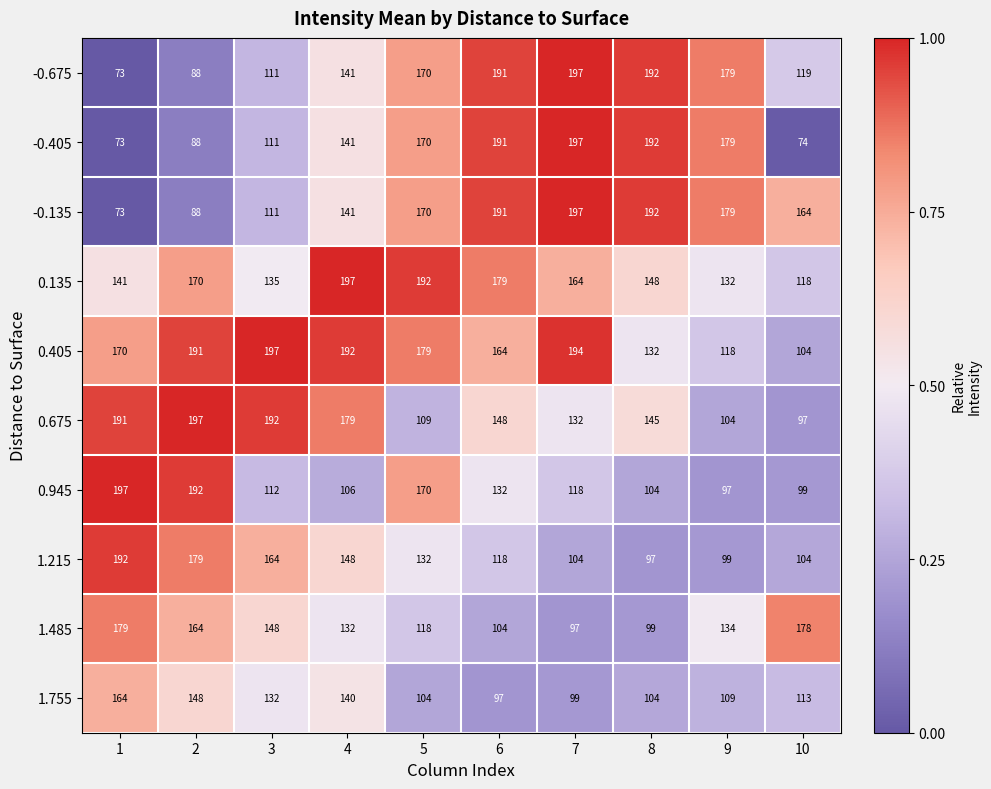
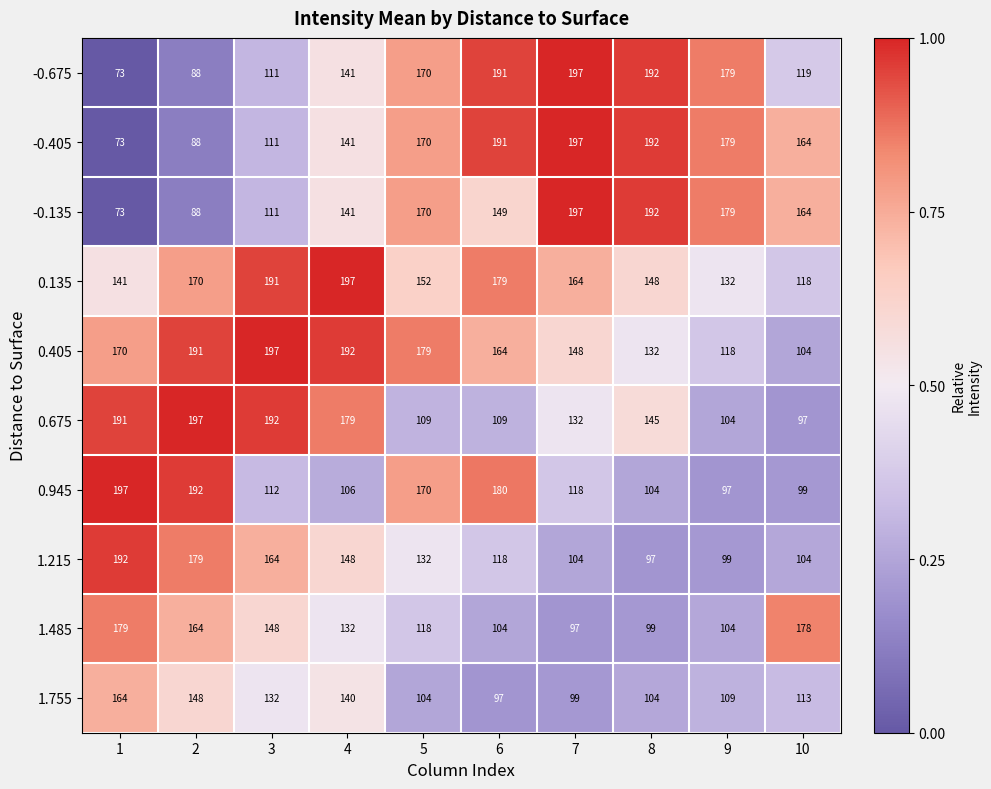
  {
    "-0.675": {
      "1": 73,
      "2": 88,
      "3": 111,
      "4": 141,
      "5": 170,
      "6": 191,
      "7": 197,
      "8": 192,
      "9": 179,
      "10": 119
    },
    "-0.405": {
      "1": 73,
      "2": 88,
      "3": 111,
      "4": 141,
      "5": 170,
      "6": 191,
      "7": 197,
      "8": 192,
      "9": 179,
-     "10": 74
+     "10": 164
    },
    "-0.135": {
      "1": 73,
      "2": 88,
      "3": 111,
      "4": 141,
      "5": 170,
-     "6": 191,
+     "6": 149,
      "7": 197,
      "8": 192,
      "9": 179,
      "10": 164
    },
    "0.135": {
      "1": 141,
      "2": 170,
-     "3": 135,
+     "3": 191,
      "4": 197,
-     "5": 192,
+     "5": 152,
      "6": 179,
      "7": 164,
      "8": 148,
      "9": 132,
      "10": 118
    },
    "0.405": {
      "1": 170,
      "2": 191,
      "3": 197,
      "4": 192,
      "5": 179,
      "6": 164,
-     "7": 194,
+     "7": 148,
      "8": 132,
      "9": 118,
      "10": 104
    },
    "0.675": {
      "1": 191,
      "2": 197,
      "3": 192,
      "4": 179,
      "5": 109,
-     "6": 148,
+     "6": 109,
      "7": 132,
      "8": 145,
      "9": 104,
      "10": 97
    },
    "0.945": {
      "1": 197,
      "2": 192,
      "3": 112,
      "4": 106,
      "5": 170,
-     "6": 132,
+     "6": 180,
      "7": 118,
      "8": 104,
      "9": 97,
      "10": 99
    },
    "1.215": {
      "1": 192,
      "2": 179,
      "3": 164,
      "4": 148,
      "5": 132,
      "6": 118,
      "7": 104,
      "8": 97,
      "9": 99,
      "10": 104
    },
    "1.485": {
      "1": 179,
      "2": 164,
      "3": 148,
      "4": 132,
      "5": 118,
      "6": 104,
      "7": 97,
      "8": 99,
-     "9": 134,
+     "9": 104,
      "10": 178
    },
    "1.755": {
      "1": 164,
      "2": 148,
      "3": 132,
      "4": 140,
      "5": 104,
      "6": 97,
      "7": 99,
      "8": 104,
      "9": 109,
      "10": 113
    }
  }
